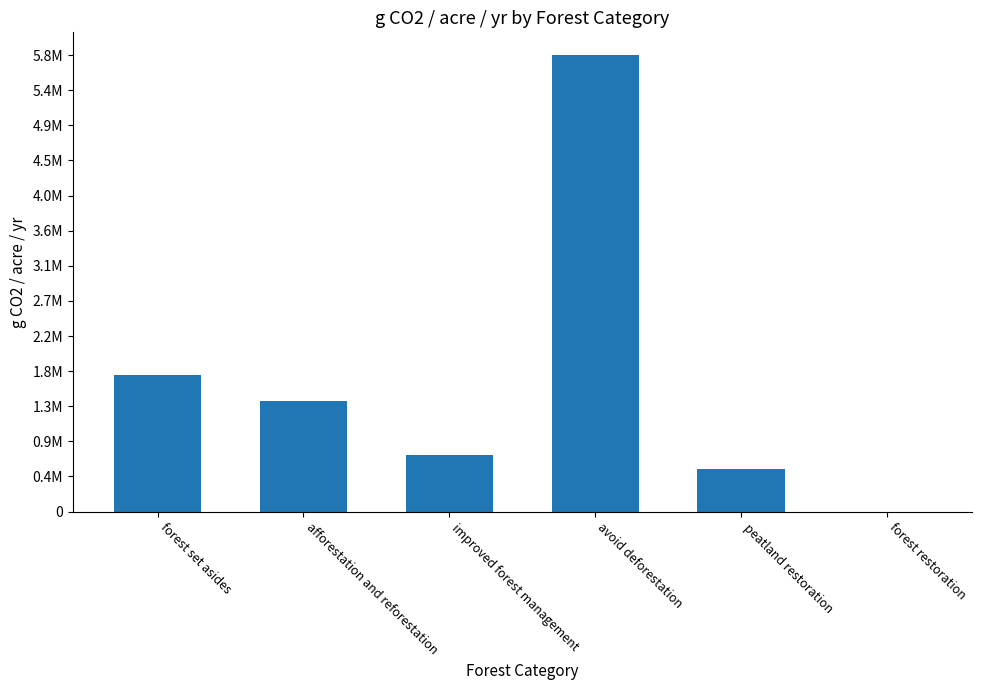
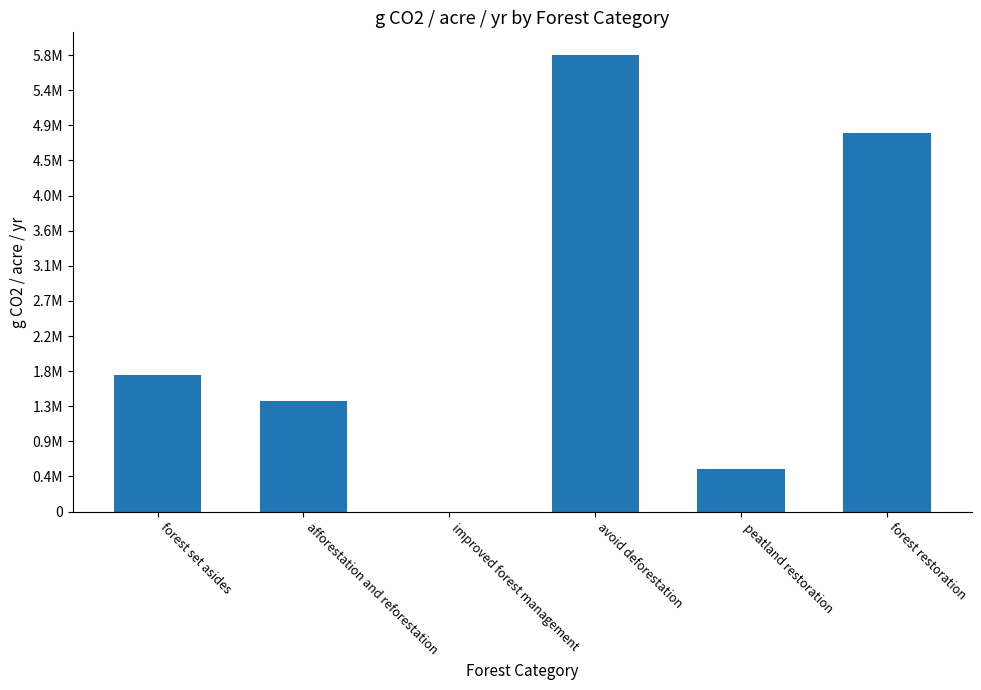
  {
    "forest set asides": 1700000,
    "afforestation and reforestation": 1400000,
-   "improved forest management": 700000,
+   "improved forest management": 0,
    "avoid deforestation": 5800000,
    "peatland restoration": 500000,
-   "forest restoration": 0
+   "forest restoration": 4800000
  }
